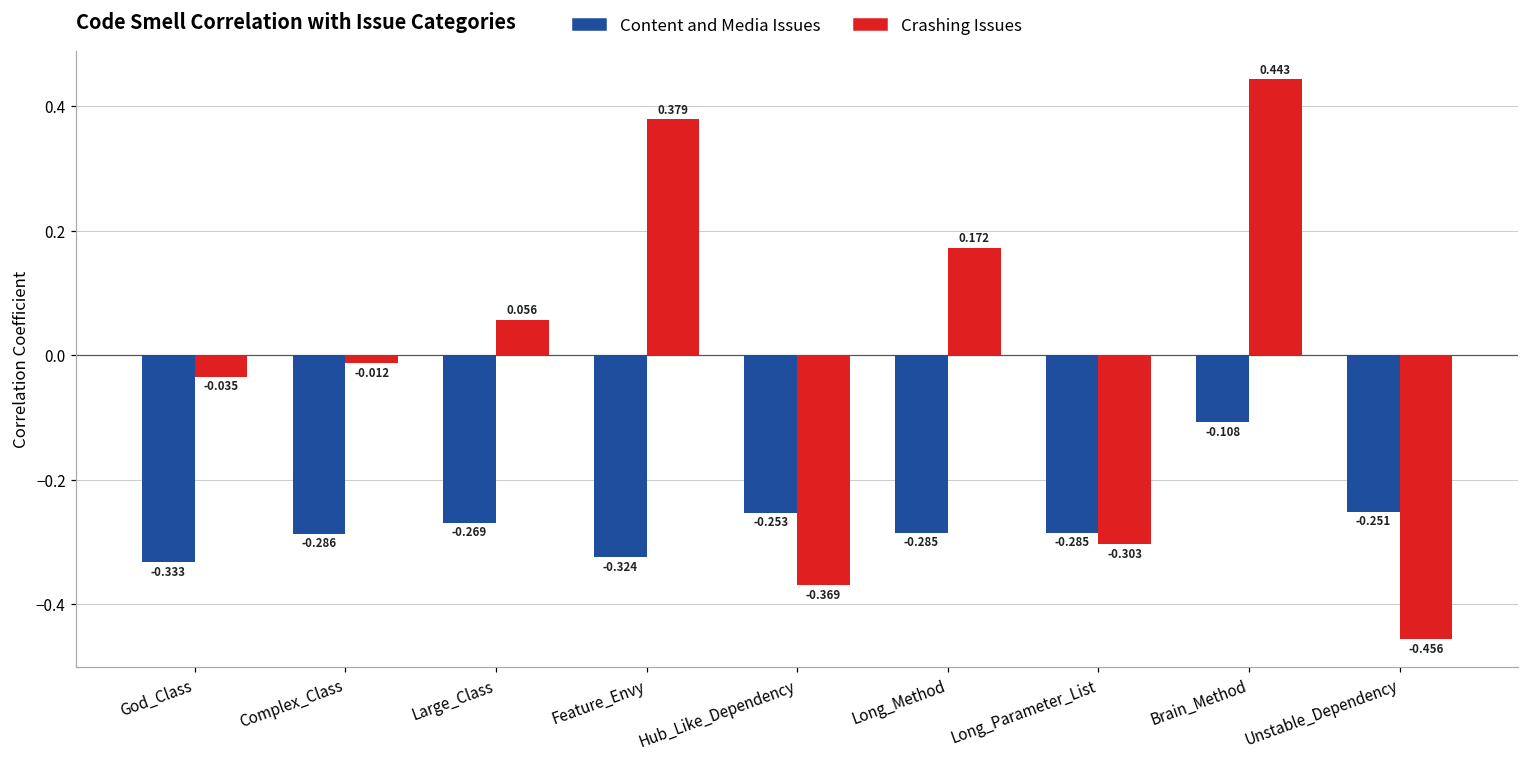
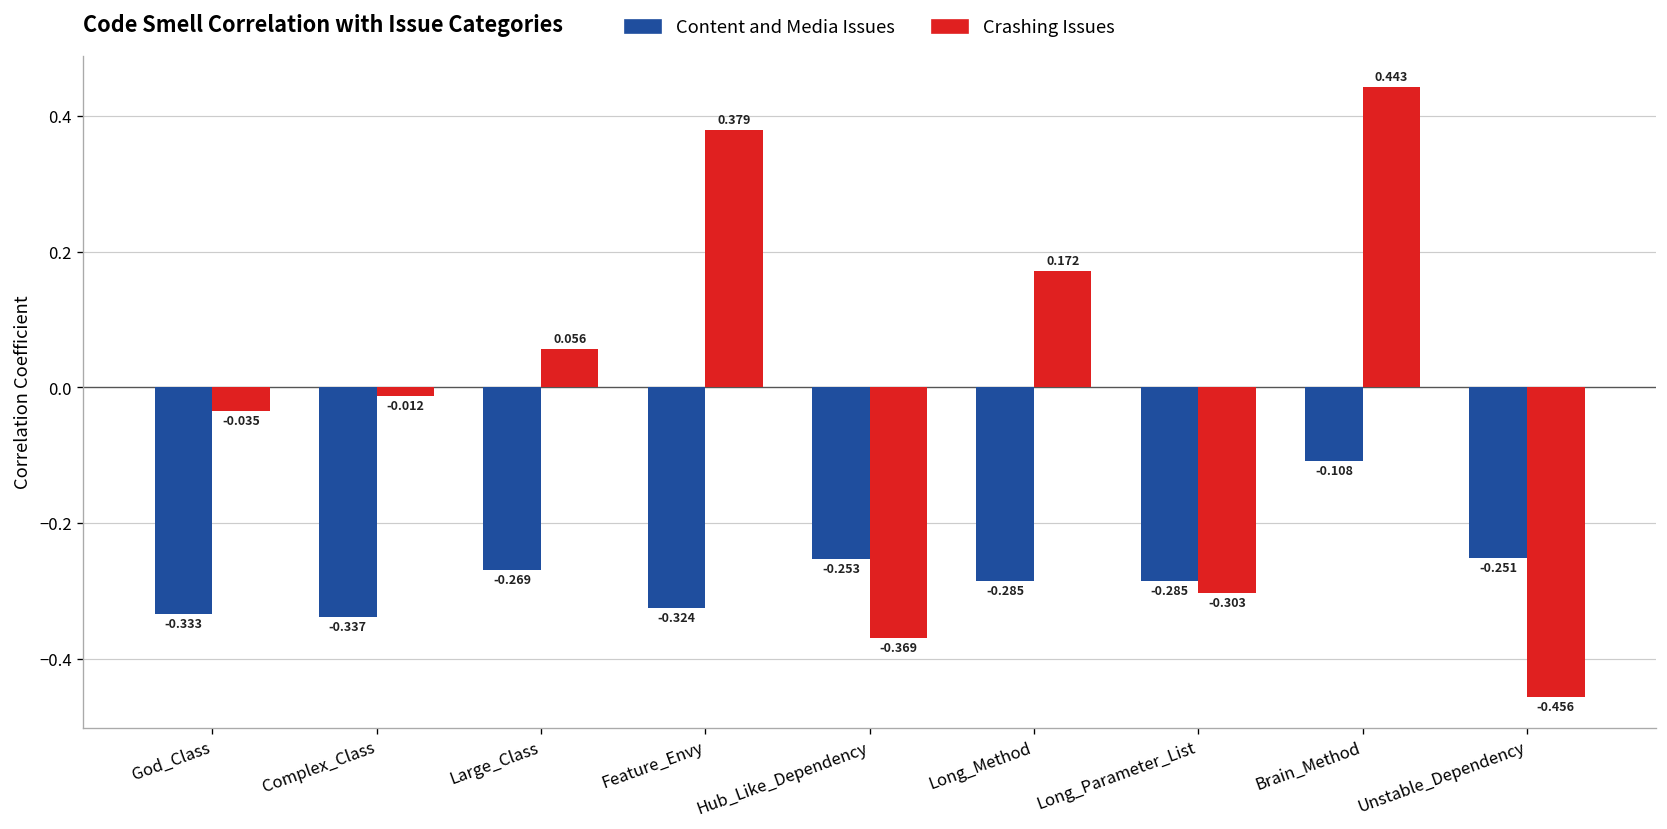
  {
    "Content and Media Issues": {
      "God_Class": -0.333,
-     "Complex_Class": -0.286,
+     "Complex_Class": -0.337,
      "Large_Class": -0.269,
      "Feature_Envy": -0.324,
      "Hub_Like_Dependency": -0.253,
      "Long_Method": -0.285,
      "Long_Parameter_List": -0.285,
      "Brain_Method": -0.108,
      "Unstable_Dependency": -0.251
    },
    "Crashing Issues": {
      "God_Class": -0.035,
      "Complex_Class": -0.012,
      "Large_Class": 0.056,
      "Feature_Envy": 0.379,
      "Hub_Like_Dependency": -0.369,
      "Long_Method": 0.172,
      "Long_Parameter_List": -0.303,
      "Brain_Method": 0.443,
      "Unstable_Dependency": -0.456
    }
  }
